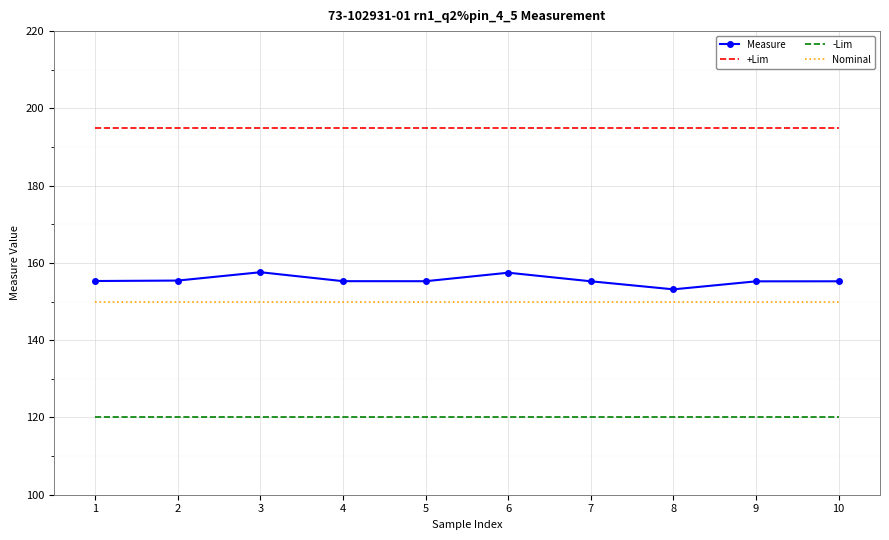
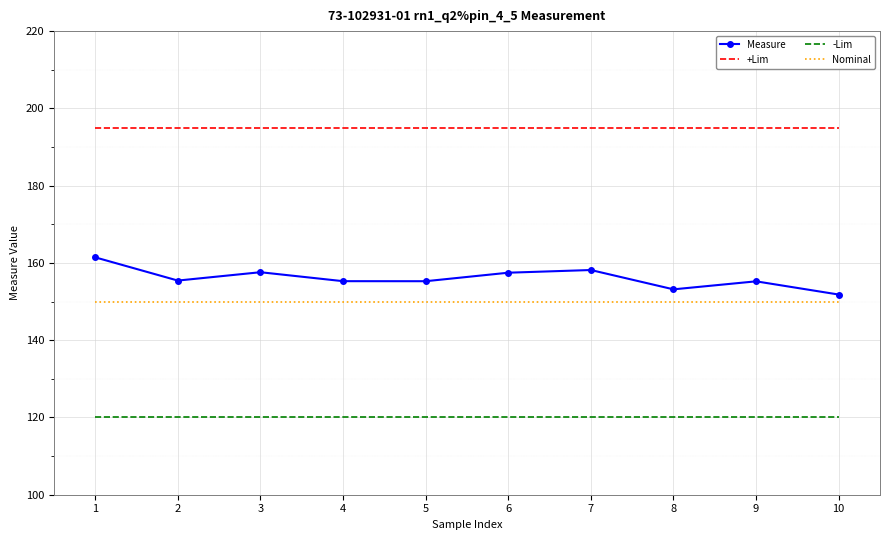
  {
    "Measure": {
-     "1": 155,
+     "1": 161,
      "2": 155,
      "3": 158,
      "4": 155,
      "5": 155,
      "6": 157,
-     "7": 155,
+     "7": 158,
      "8": 153,
      "9": 155,
-     "10": 155
+     "10": 152
    },
    "+Lim": {
      "1": 195,
      "2": 195,
      "3": 195,
      "4": 195,
      "5": 195,
      "6": 195,
      "7": 195,
      "8": 195,
      "9": 195,
      "10": 195
    },
    "-Lim": {
      "1": 120,
      "2": 120,
      "3": 120,
      "4": 120,
      "5": 120,
      "6": 120,
      "7": 120,
      "8": 120,
      "9": 120,
      "10": 120
    },
    "Nominal": {
      "1": 150,
      "2": 150,
      "3": 150,
      "4": 150,
      "5": 150,
      "6": 150,
      "7": 150,
      "8": 150,
      "9": 150,
      "10": 150
    }
  }
